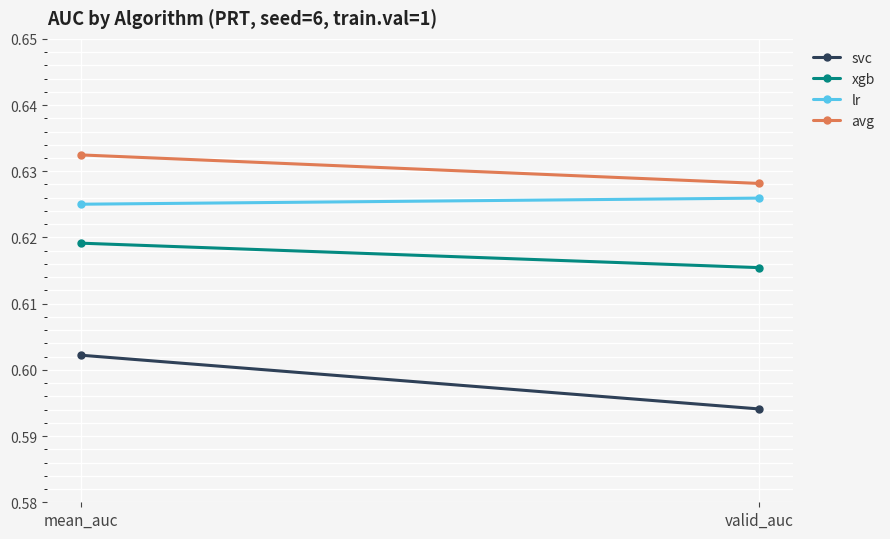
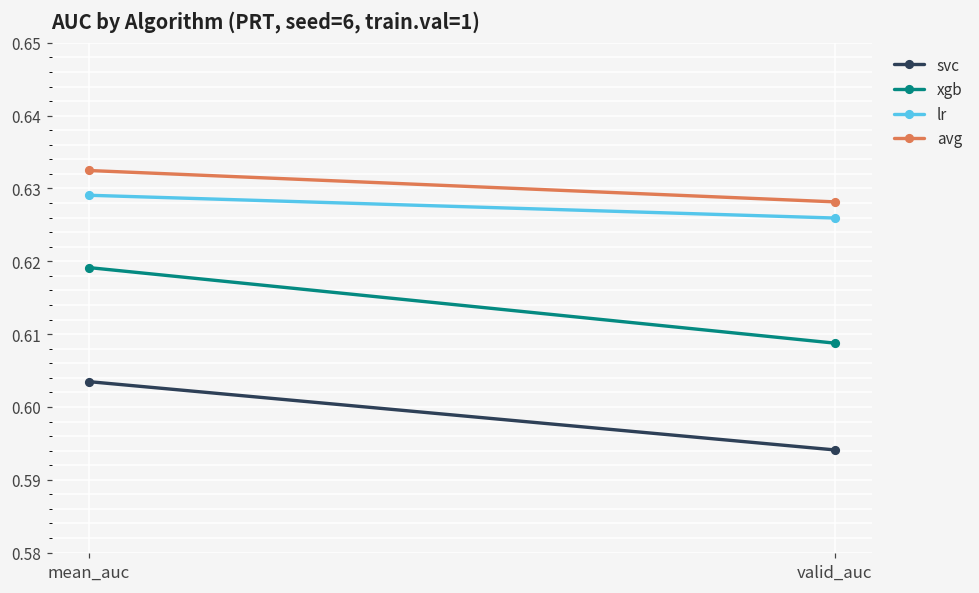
  {
    "svc": {
-     "mean_auc": 0.602,
+     "mean_auc": 0.603,
      "valid_auc": 0.594
    },
    "xgb": {
      "mean_auc": 0.619,
-     "valid_auc": 0.615
+     "valid_auc": 0.609
    },
    "lr": {
-     "mean_auc": 0.625,
+     "mean_auc": 0.629,
      "valid_auc": 0.626
    },
    "avg": {
      "mean_auc": 0.632,
      "valid_auc": 0.628
    }
  }
